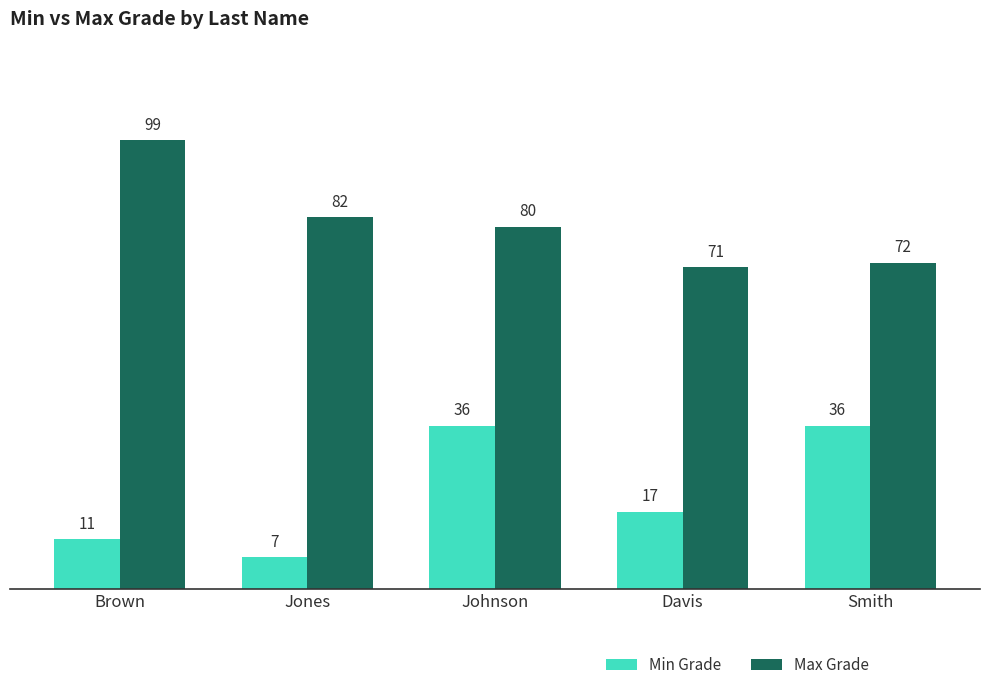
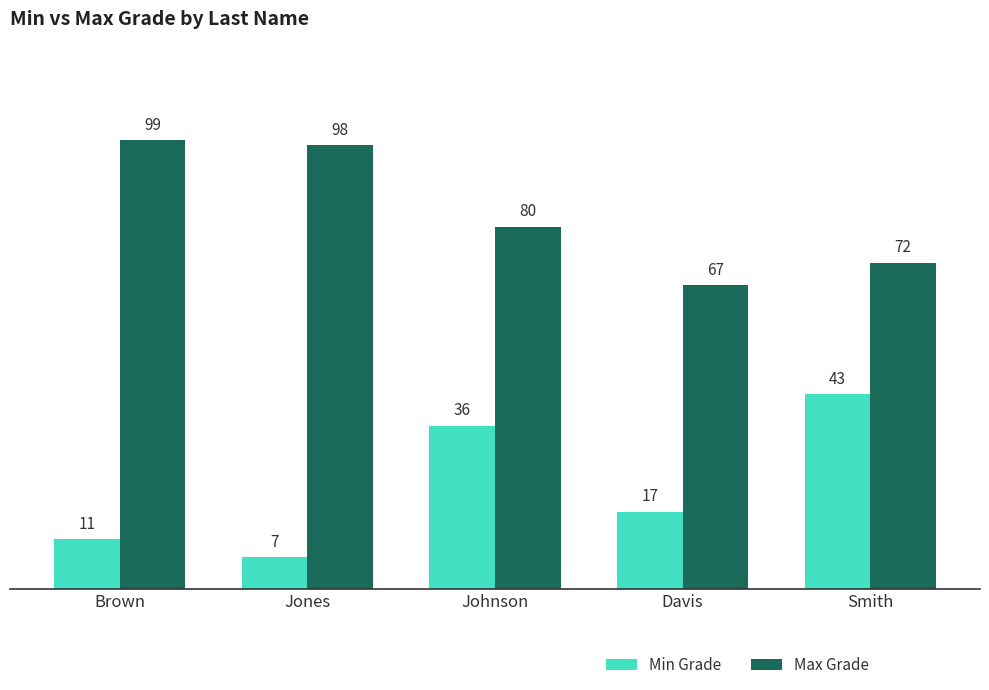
  {
    "Min Grade": {
      "Brown": 11,
      "Jones": 7,
      "Johnson": 36,
      "Davis": 17,
-     "Smith": 36
+     "Smith": 43
    },
    "Max Grade": {
      "Brown": 99,
-     "Jones": 82,
+     "Jones": 98,
      "Johnson": 80,
-     "Davis": 71,
+     "Davis": 67,
      "Smith": 72
    }
  }
